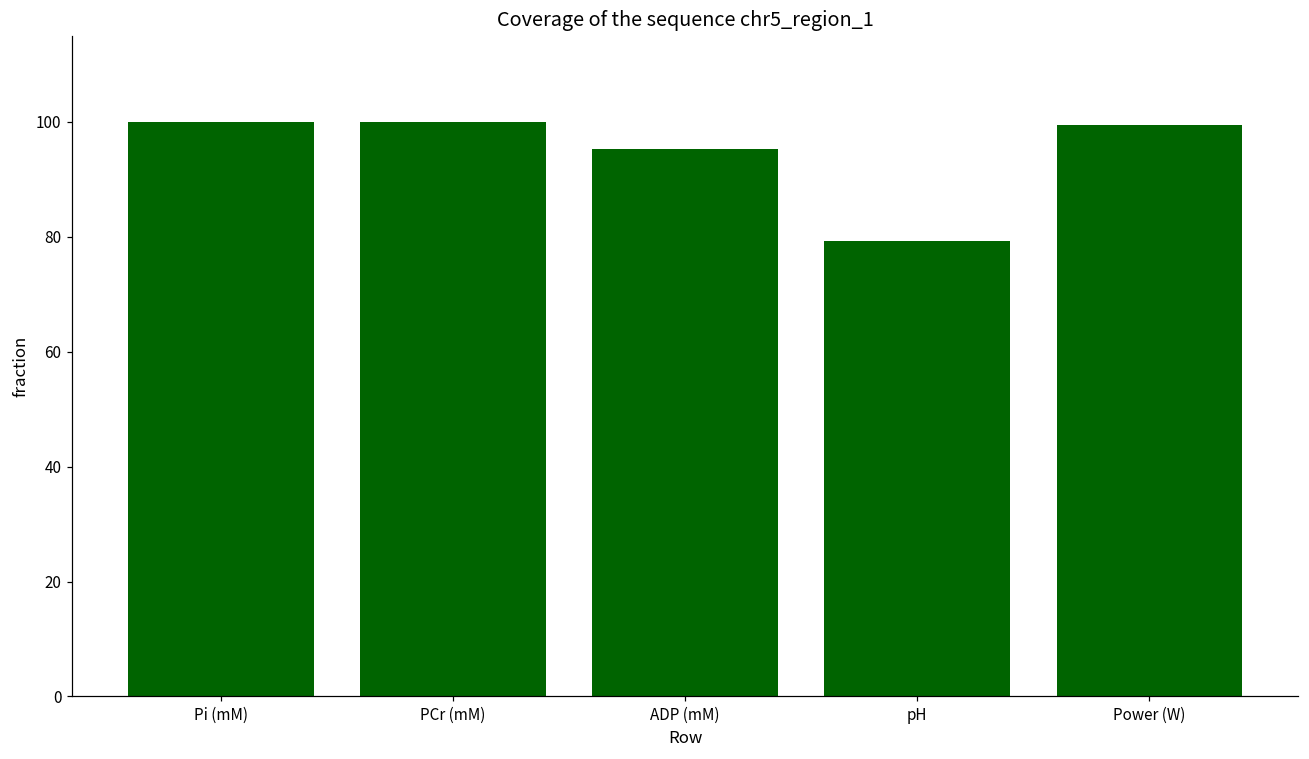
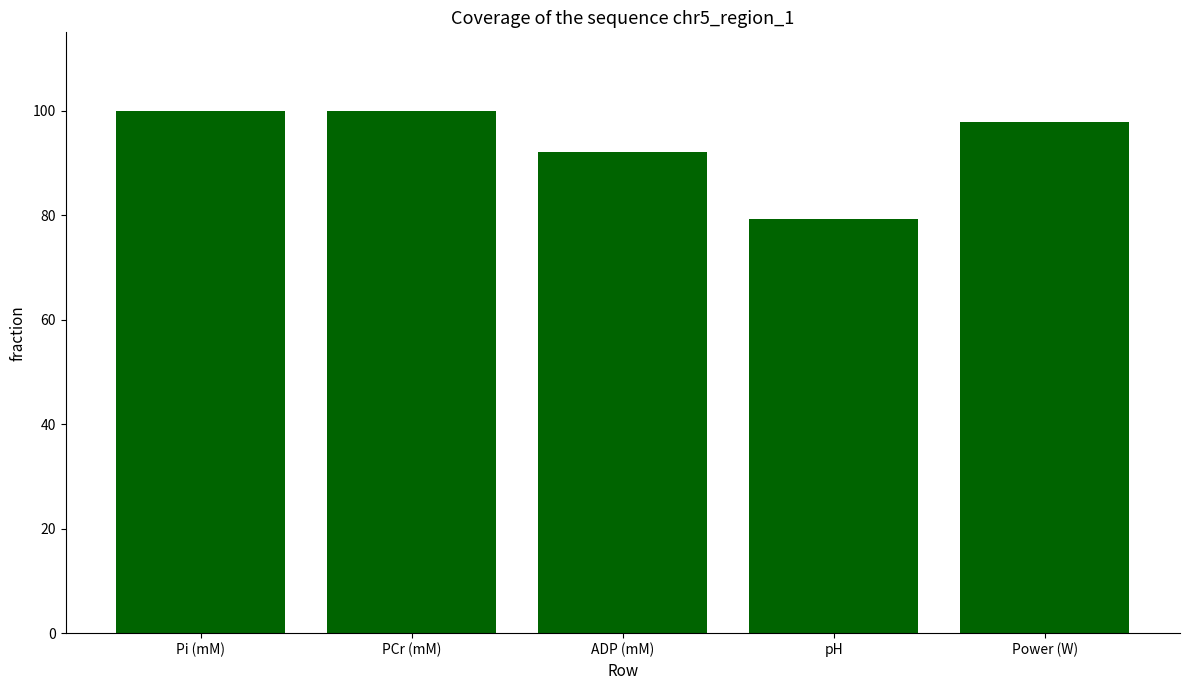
  {
    "Pi (mM)": 100,
    "PCr (mM)": 100,
-   "ADP (mM)": 95,
+   "ADP (mM)": 92,
    "pH": 79,
-   "Power (W)": 99
+   "Power (W)": 98
  }
